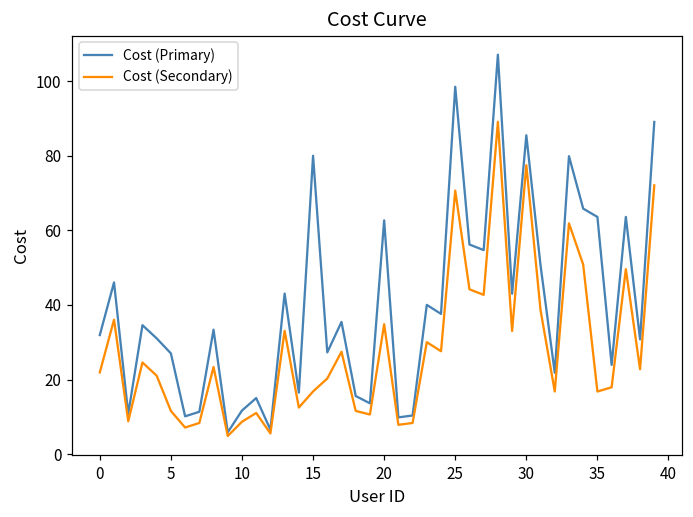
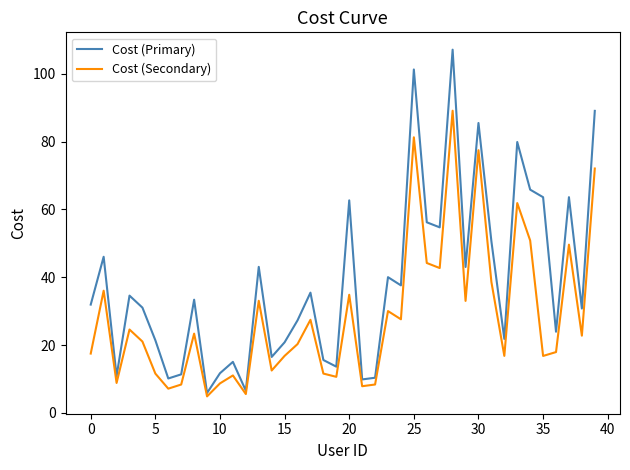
  {
    "Cost (Primary)": {
      "0": 32,
-     "5": 27,
+     "5": 21,
      "10": 12,
-     "15": 80,
+     "15": 21,
      "20": 63,
-     "25": 98,
+     "25": 101,
      "30": 85,
      "35": 64
    },
    "Cost (Secondary)": {
-     "0": 22,
+     "0": 17,
      "5": 12,
      "10": 9,
      "15": 17,
      "20": 35,
-     "25": 71,
+     "25": 81,
      "30": 77,
      "35": 17
    }
  }
